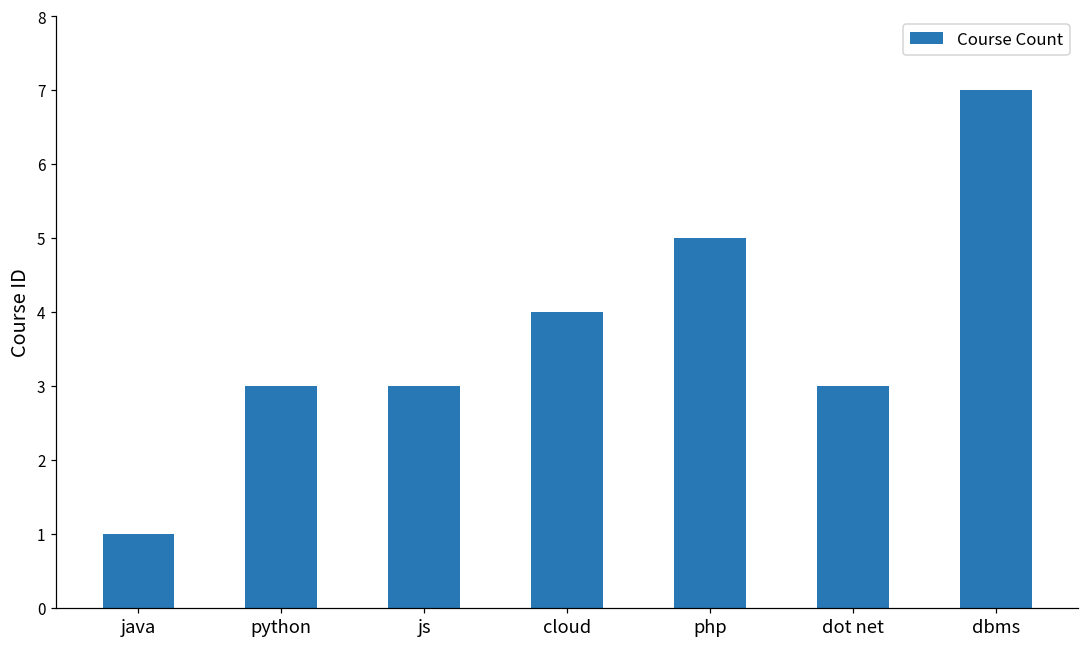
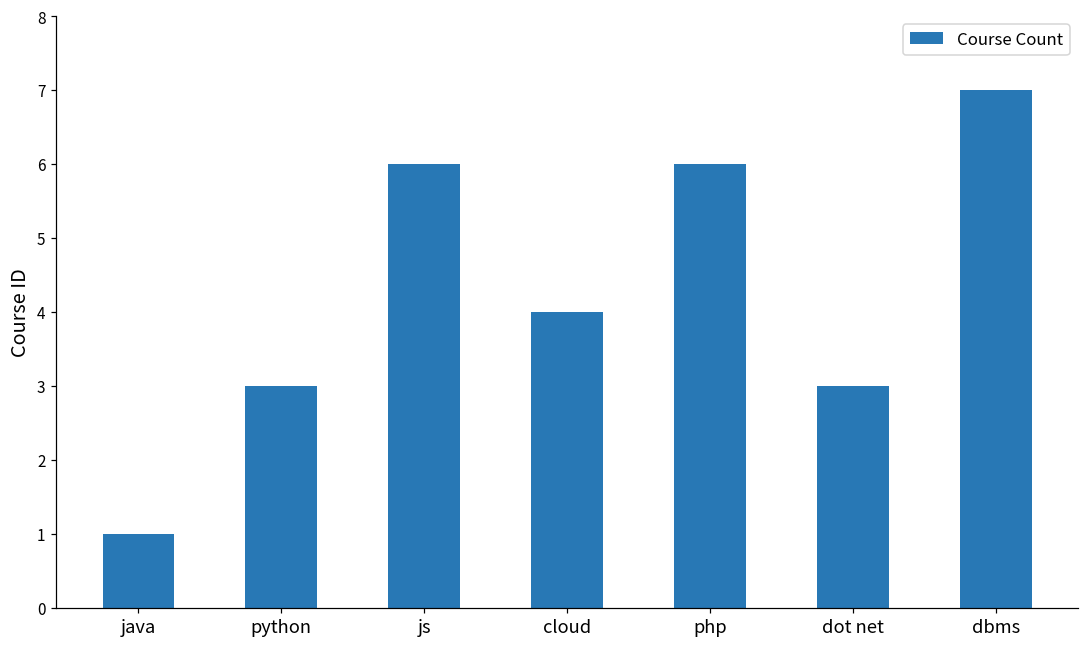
  {
    "java": 1,
    "python": 3,
-   "js": 3,
+   "js": 6,
    "cloud": 4,
-   "php": 5,
+   "php": 6,
    "dot net": 3,
    "dbms": 7
  }
